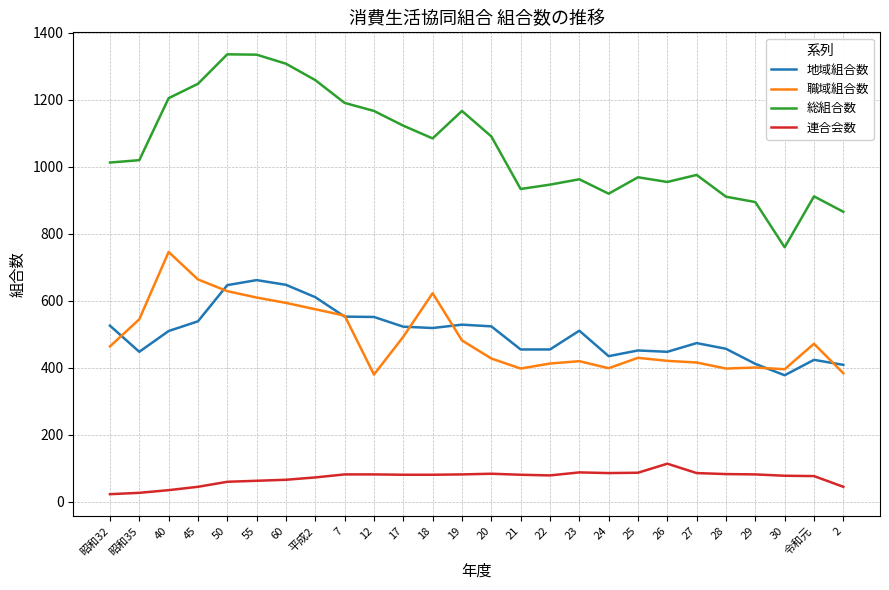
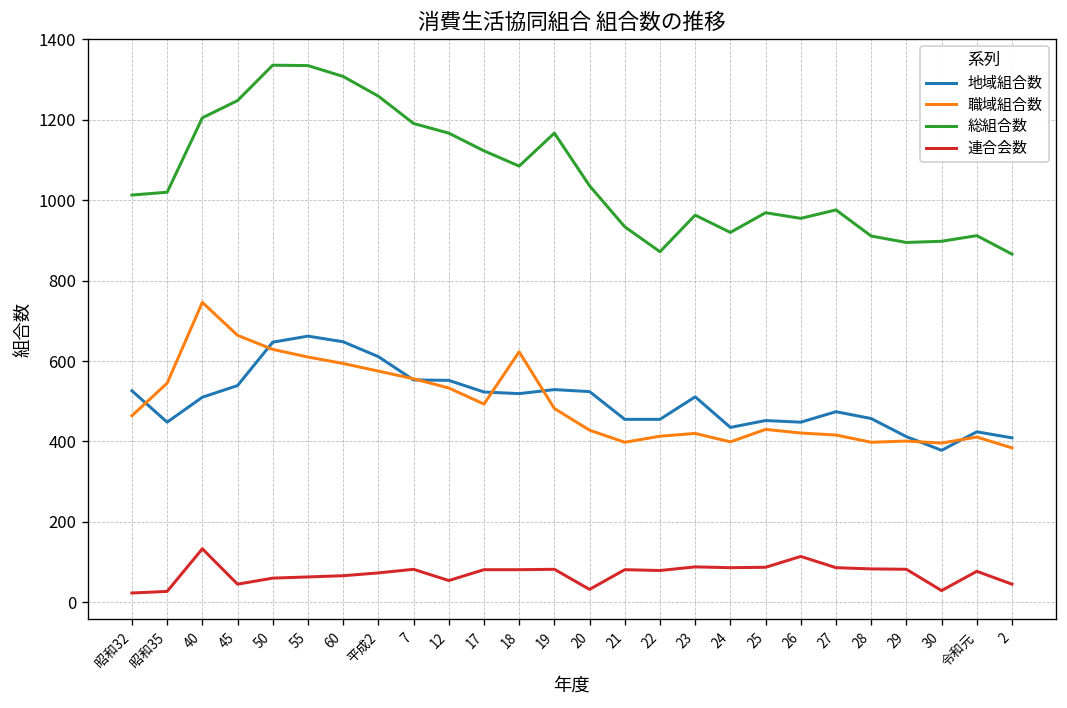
  {
    "地域組合数": {
      "昭和32": 530,
      "昭和35": 450,
      "40": 510,
      "45": 540,
      "50": 650,
      "55": 660,
      "60": 650,
      "平成2": 610,
      "12": 550,
      "17": 520,
      "18": 520,
      "19": 530,
      "20": 520,
      "21": 460,
      "22": 460,
      "23": 510,
      "24": 440,
      "25": 450,
      "26": 450,
      "27": 470,
      "28": 460,
      "29": 410,
      "30": 380,
      "令和元": 420,
      "2": 410
    },
    "職域組合数": {
      "昭和32": 460,
      "昭和35": 550,
      "40": 750,
      "45": 660,
      "50": 630,
      "55": 610,
      "60": 590,
      "平成2": 580,
-     "12": 380,
+     "12": 530,
      "17": 490,
      "18": 620,
      "19": 480,
      "20": 430,
      "21": 400,
      "22": 410,
      "23": 420,
      "24": 400,
      "25": 430,
      "26": 420,
      "27": 420,
      "28": 400,
      "29": 400,
      "30": 400,
-     "令和元": 470,
+     "令和元": 410,
      "2": 380
    },
    "総組合数": {
      "昭和32": 1010,
      "昭和35": 1020,
      "40": 1210,
      "45": 1250,
      "50": 1340,
      "55": 1340,
      "60": 1310,
      "平成2": 1260,
      "7": 1190,
      "12": 1170,
      "17": 1120,
      "18": 1090,
      "19": 1170,
-     "20": 1090,
+     "20": 1040,
      "21": 930,
-     "22": 950,
+     "22": 870,
      "23": 960,
      "24": 920,
      "25": 970,
      "26": 960,
      "27": 980,
      "28": 910,
      "29": 900,
-     "30": 760,
+     "30": 900,
      "令和元": 910,
      "2": 870
    },
    "連合会数": {
      "昭和32": 20,
      "昭和35": 30,
-     "40": 40,
+     "40": 130,
      "45": 50,
      "50": 60,
      "55": 60,
      "60": 70,
      "平成2": 70,
      "7": 80,
-     "12": 80,
+     "12": 50,
      "17": 80,
      "18": 80,
      "19": 80,
-     "20": 80,
+     "20": 30,
      "21": 80,
      "22": 80,
      "23": 90,
      "24": 90,
      "25": 90,
      "26": 110,
      "27": 90,
      "28": 80,
      "29": 80,
-     "30": 80,
+     "30": 30,
      "令和元": 80,
      "2": 50
    }
  }
